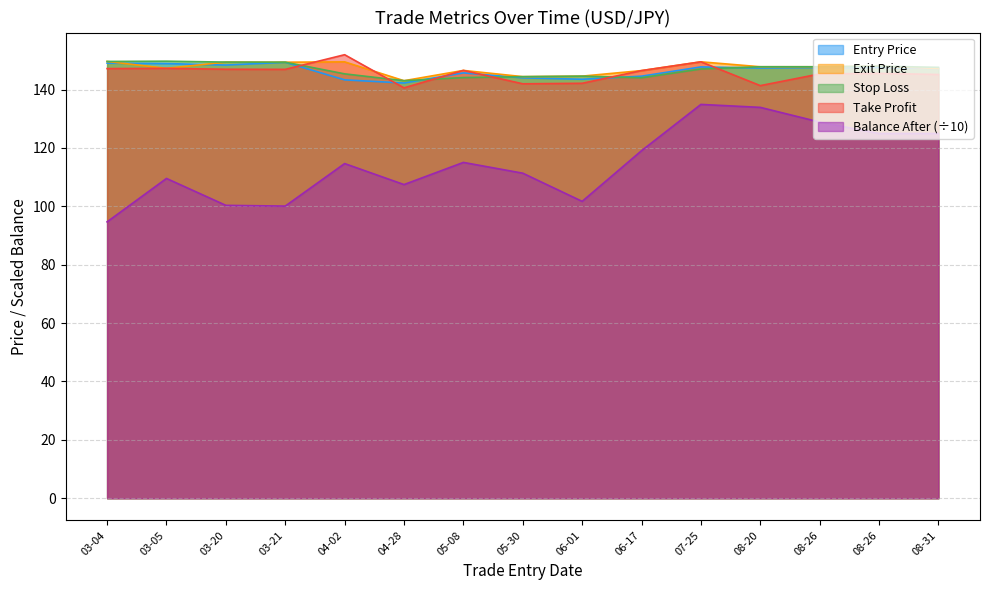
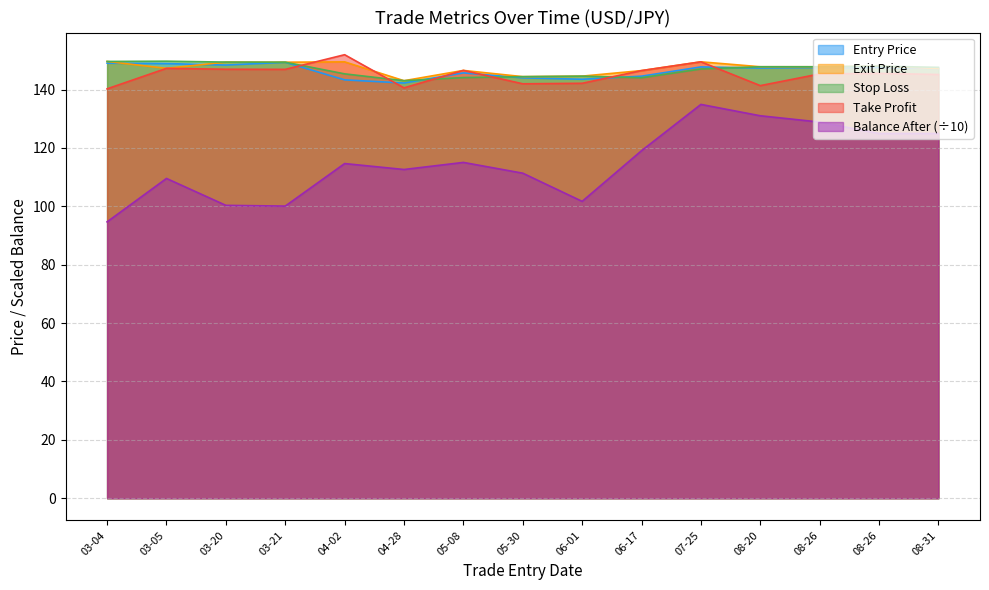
  {
    "Entry Price": {
      "03-20": 148,
      "04-02": 143,
      "06-01": 144
    },
    "Exit Price": {
      "04-02": 149
    },
    "Stop Loss": {
      "04-02": 145,
      "05-08": 144
    },
    "Take Profit": {
-     "03-04": 147,
+     "03-04": 140,
      "03-20": 147,
      "03-21": 147,
      "04-02": 152,
      "04-28": 141,
      "05-30": 142,
      "06-01": 142,
      "08-20": 141
    },
    "Balance After (÷10)": {
      "03-04": 95,
      "03-05": 110,
      "03-20": 100,
      "03-21": 100,
      "04-02": 115,
-     "04-28": 107,
+     "04-28": 113,
      "05-08": 115,
      "05-30": 111,
      "06-01": 102,
      "06-17": 119,
      "07-25": 135,
-     "08-20": 134
+     "08-20": 131
    }
  }
